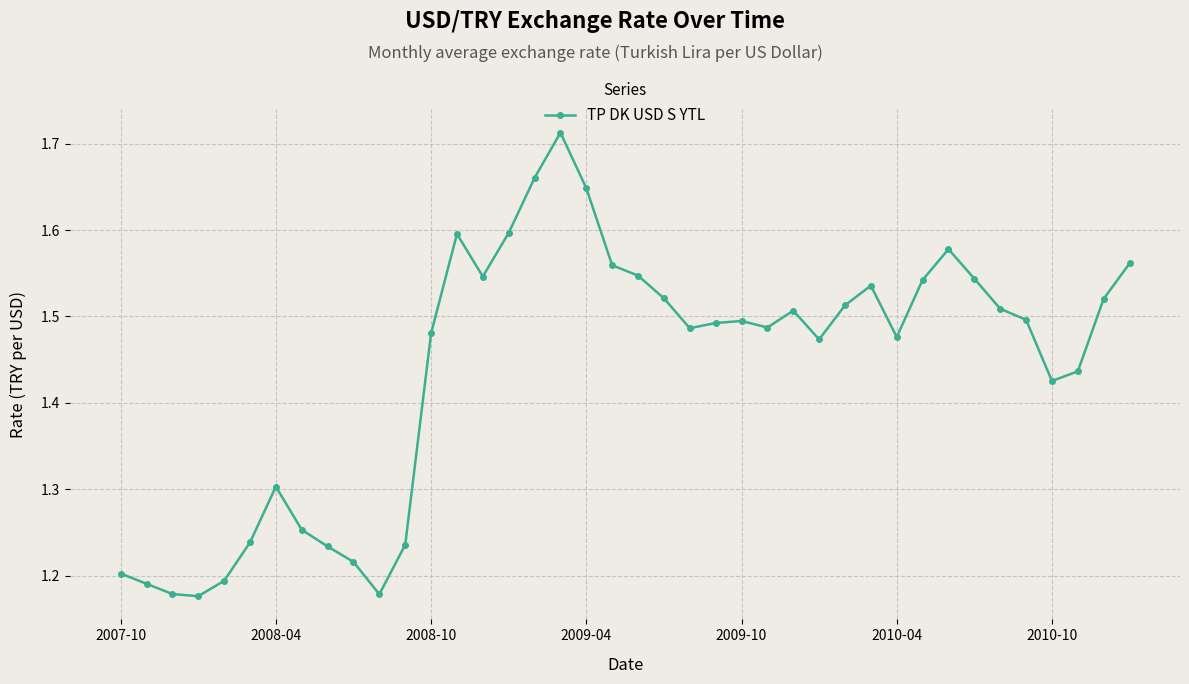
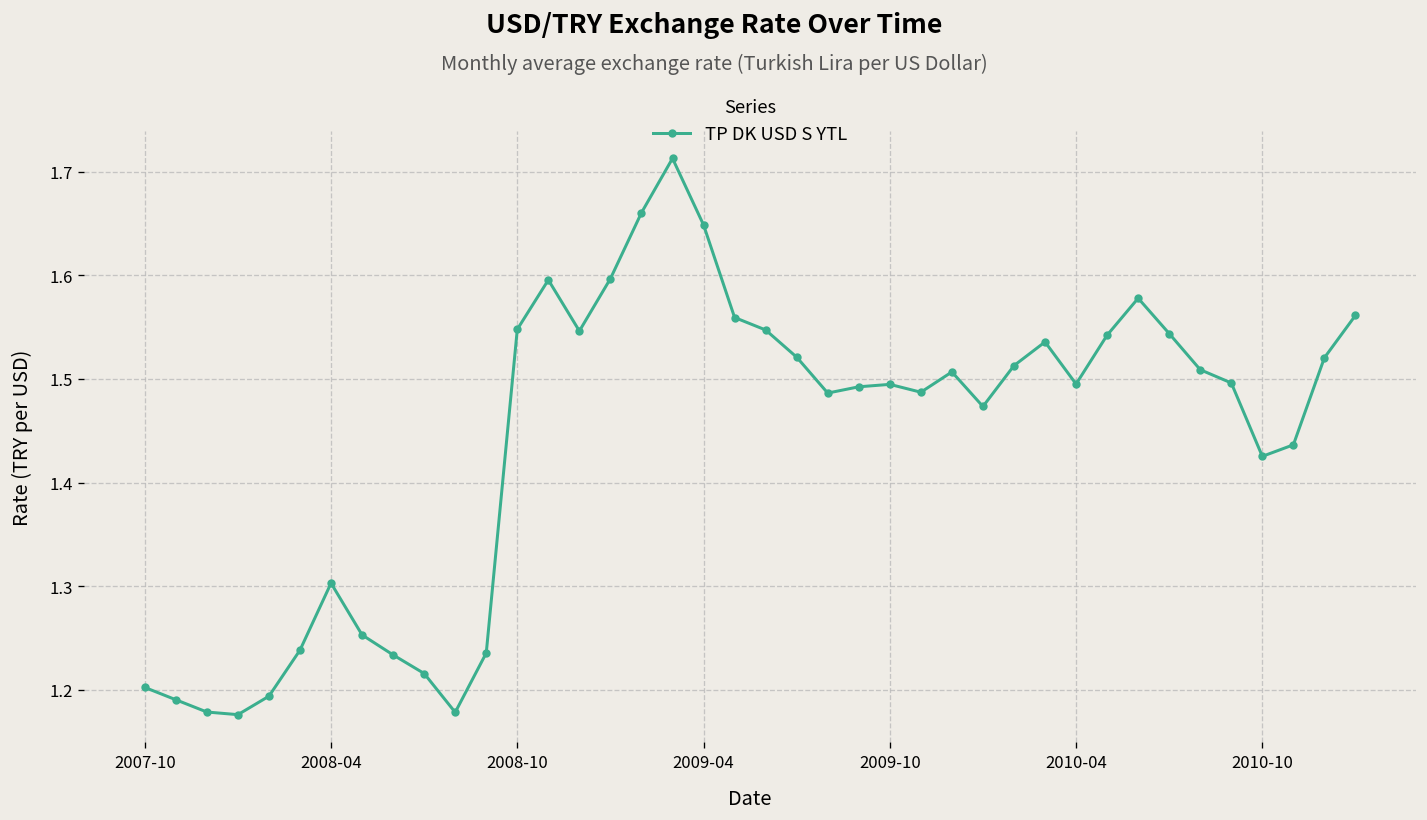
  {
    "2007-10": 1.20,
    "2008-04": 1.30,
-   "2008-10": 1.48,
+   "2008-10": 1.55,
    "2009-04": 1.65,
    "2009-10": 1.49,
-   "2010-04": 1.48,
+   "2010-04": 1.50,
    "2010-10": 1.43
  }
